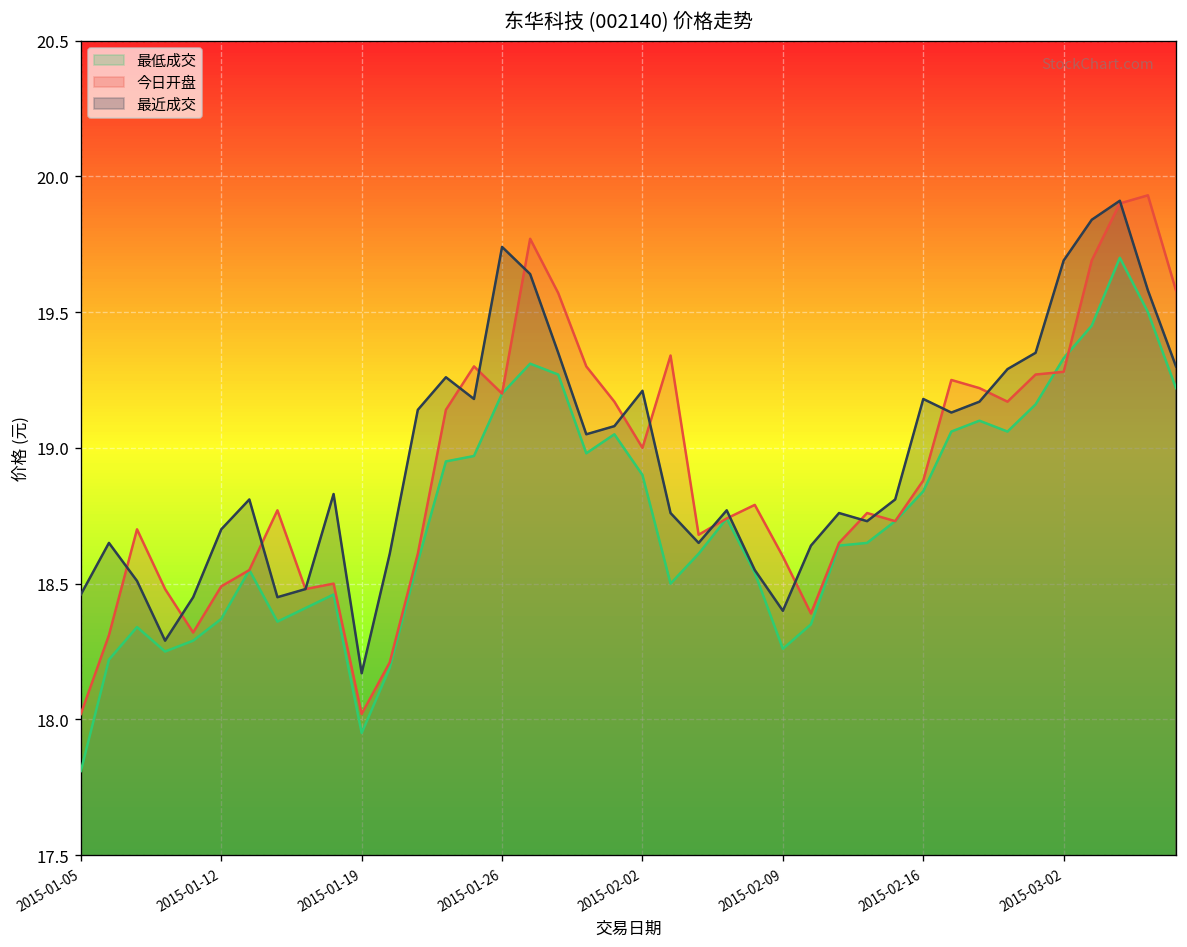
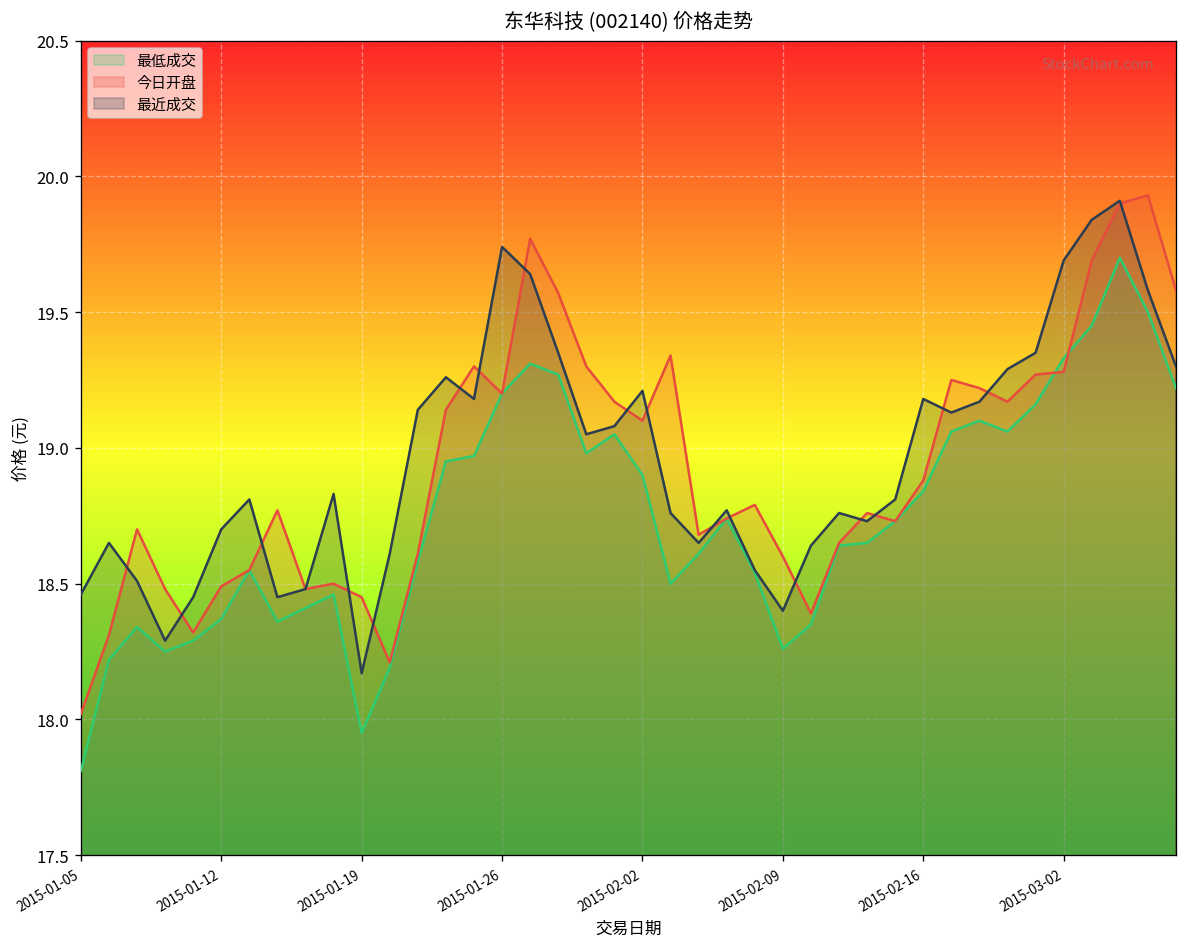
  {
    "今日开盘": {
      "2015-01-05": 18.02,
      "2015-01-12": 18.49,
-     "2015-01-19": 18.02,
-     "2015-02-02": 19.0,
+     "2015-01-19": 18.45,
+     "2015-02-02": 19.1,
      "2015-02-09": 18.60,
      "2015-02-16": 18.88,
      "2015-03-02": 19.28
    }
  }
